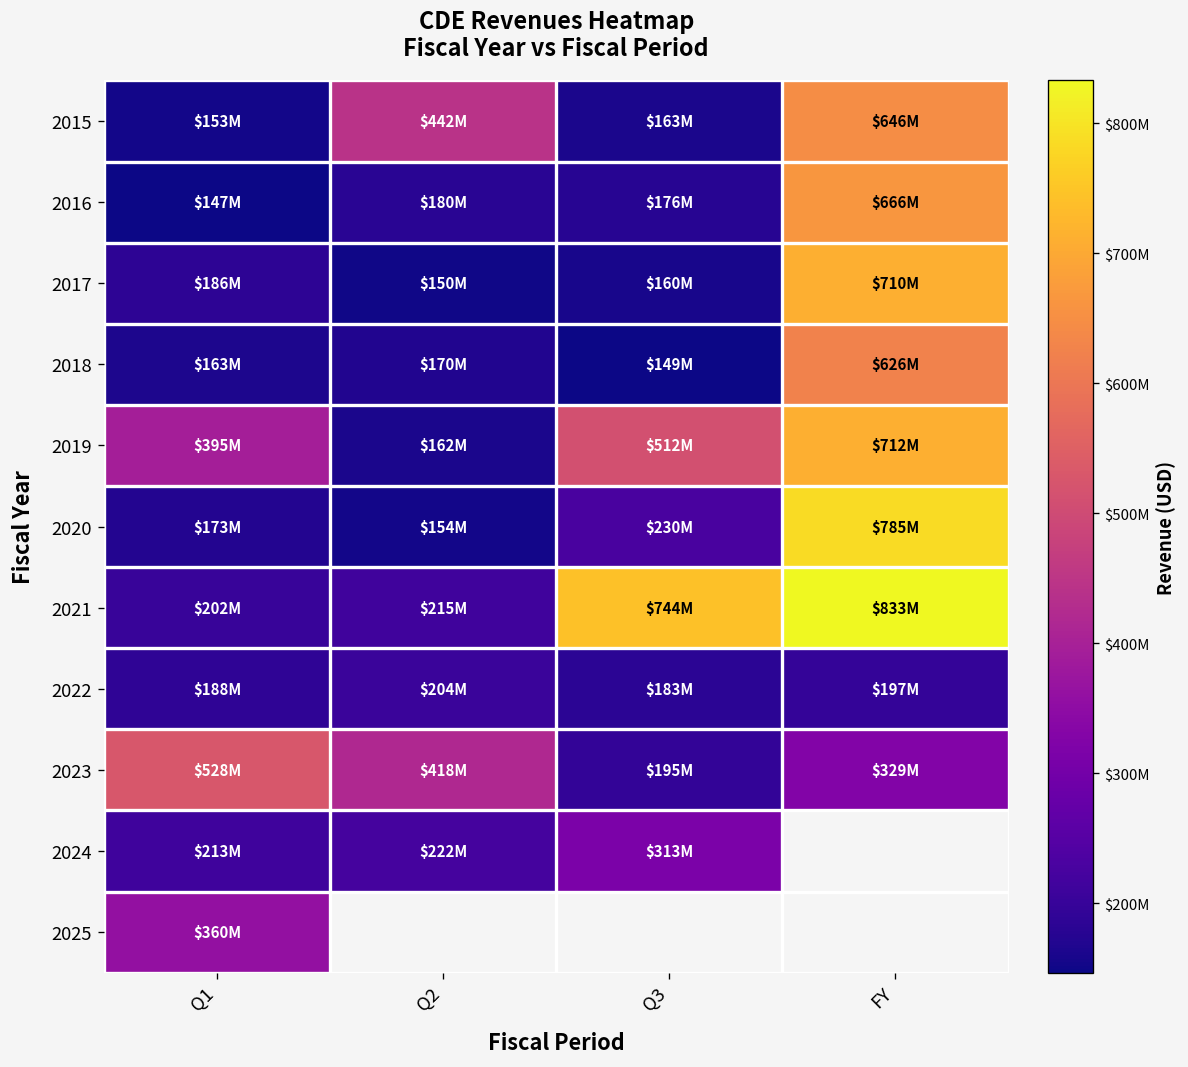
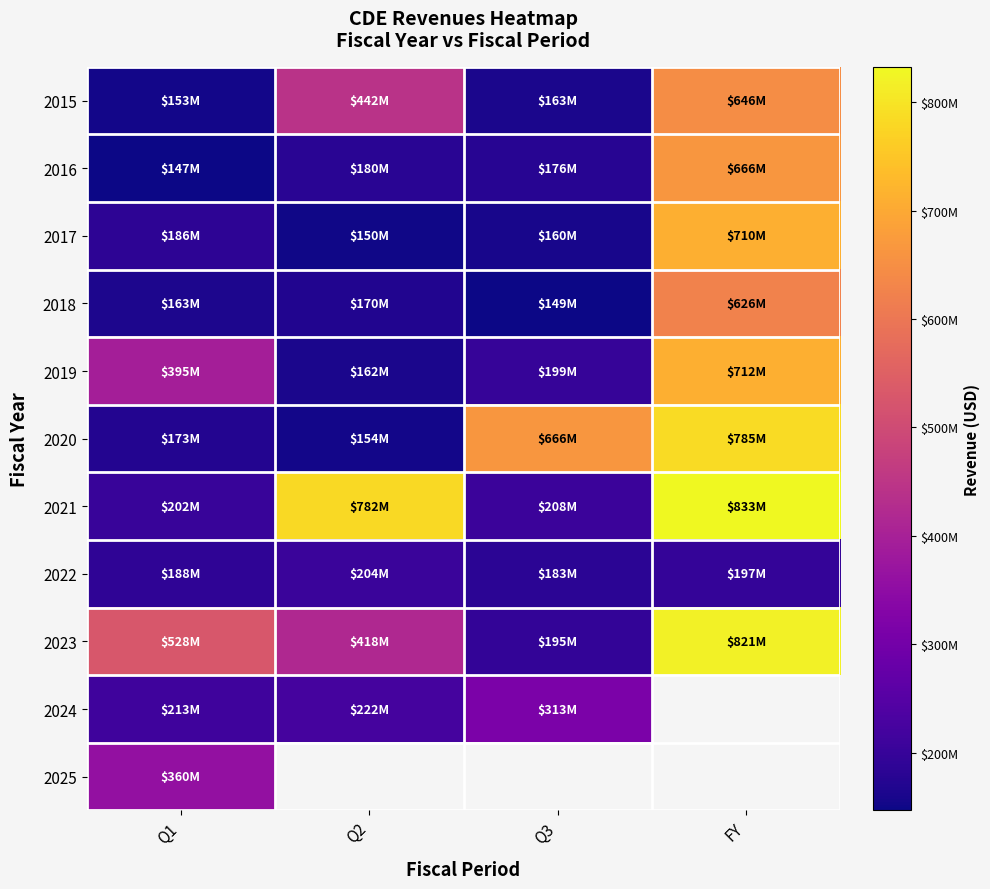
  {
    "2015": {
      "Q1": "$153M",
      "Q2": "$442M",
      "Q3": "$163M",
      "FY": "$646M"
    },
    "2016": {
      "Q1": "$147M",
      "Q2": "$180M",
      "Q3": "$176M",
      "FY": "$666M"
    },
    "2017": {
      "Q1": "$186M",
      "Q2": "$150M",
      "Q3": "$160M",
      "FY": "$710M"
    },
    "2018": {
      "Q1": "$163M",
      "Q2": "$170M",
      "Q3": "$149M",
      "FY": "$626M"
    },
    "2019": {
      "Q1": "$395M",
      "Q2": "$162M",
-     "Q3": "$512M",
+     "Q3": "$199M",
      "FY": "$712M"
    },
    "2020": {
      "Q1": "$173M",
      "Q2": "$154M",
-     "Q3": "$230M",
+     "Q3": "$666M",
      "FY": "$785M"
    },
    "2021": {
      "Q1": "$202M",
-     "Q2": "$215M",
-     "Q3": "$744M",
+     "Q2": "$782M",
+     "Q3": "$208M",
      "FY": "$833M"
    },
    "2022": {
      "Q1": "$188M",
      "Q2": "$204M",
      "Q3": "$183M",
      "FY": "$197M"
    },
    "2023": {
      "Q1": "$528M",
      "Q2": "$418M",
      "Q3": "$195M",
-     "FY": "$329M"
+     "FY": "$821M"
    },
    "2024": {
      "Q1": "$213M",
      "Q2": "$222M",
      "Q3": "$313M"
    },
    "2025": {
      "Q1": "$360M"
    }
  }
